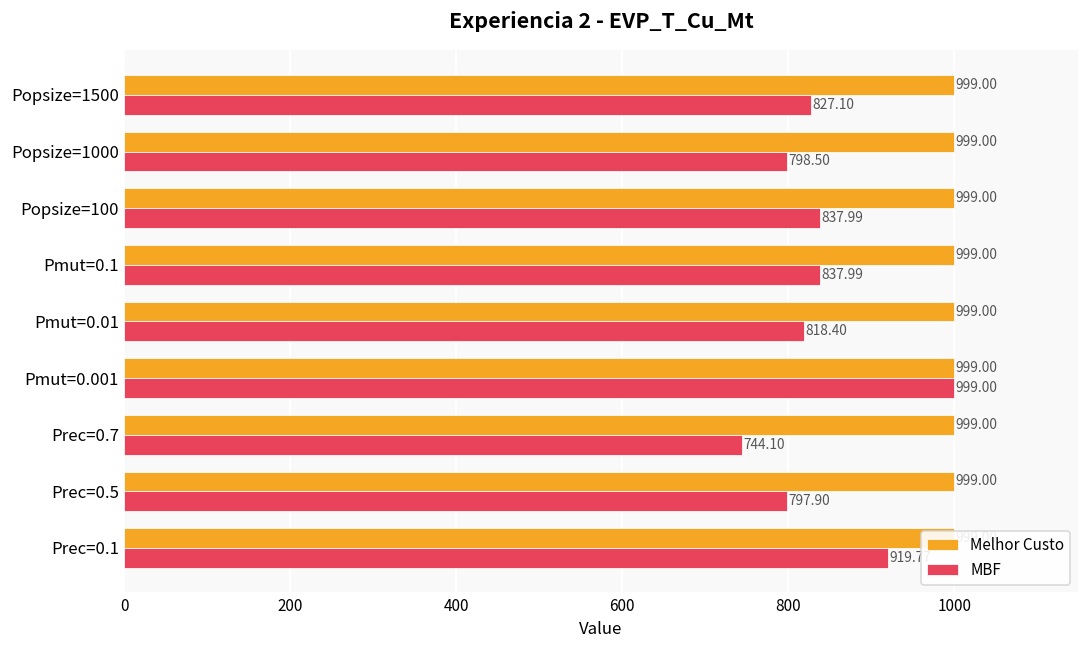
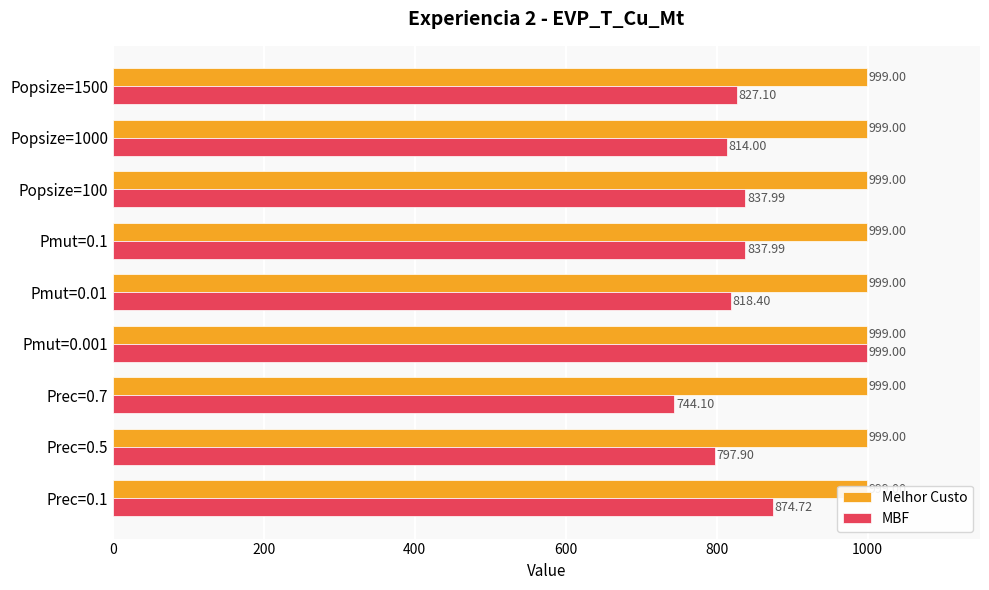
  {
    "Melhor Custo": {
      "Popsize=1500": 999.00,
      "Popsize=1000": 999.00,
      "Popsize=100": 999.00,
      "Pmut=0.1": 999.00,
      "Pmut=0.01": 999.00,
      "Pmut=0.001": 999.00,
      "Prec=0.7": 999.00,
      "Prec=0.5": 999.00
    },
    "MBF": {
      "Popsize=1500": 827.10,
-     "Popsize=1000": 798.50,
+     "Popsize=1000": 814.00,
      "Popsize=100": 837.99,
      "Pmut=0.1": 837.99,
      "Pmut=0.01": 818.40,
      "Pmut=0.001": 999.00,
      "Prec=0.7": 744.10,
      "Prec=0.5": 797.90,
-     "Prec=0.1": 920
+     "Prec=0.1": 870
    }
  }
